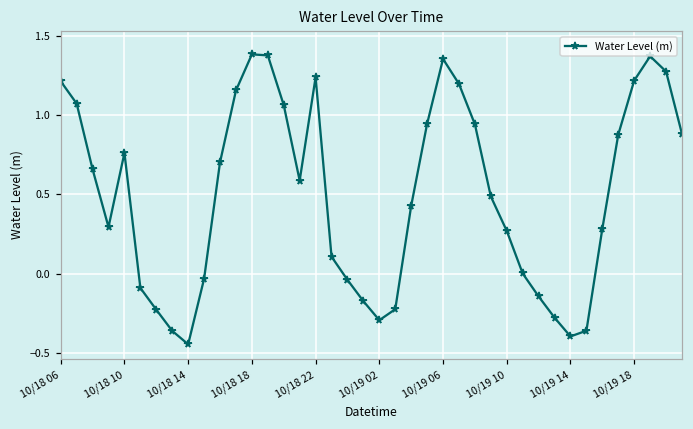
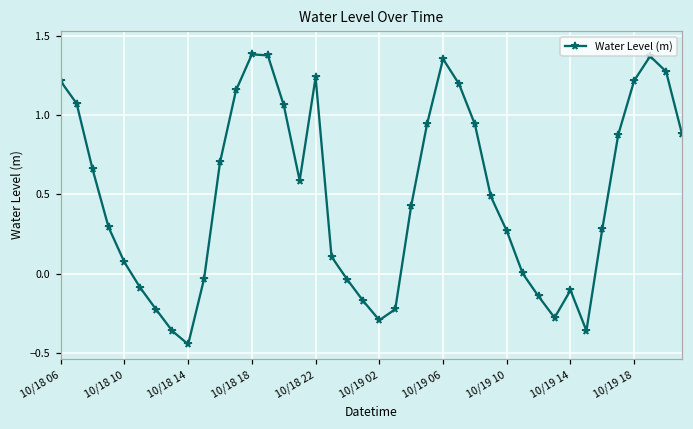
  {
    "10/18 06": 1.21,
-   "10/18 10": 0.76,
+   "10/18 10": 0.07,
    "10/18 14": -0.45,
    "10/18 18": 1.38,
    "10/18 22": 1.24,
    "10/19 02": -0.29,
    "10/19 06": 1.35,
    "10/19 10": 0.27,
-   "10/19 14": -0.40,
+   "10/19 14": -0.11,
    "10/19 18": 1.22
  }
